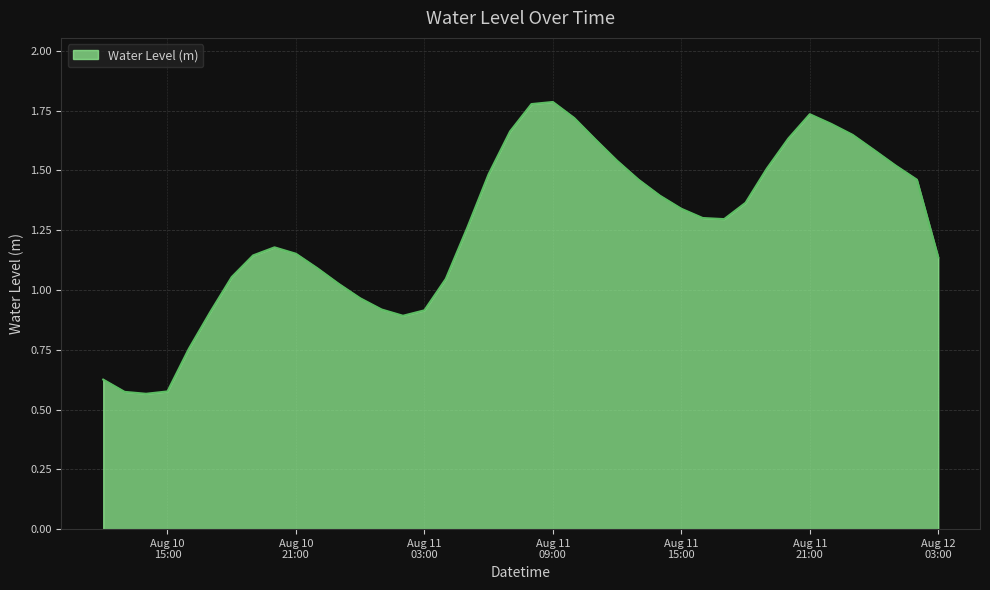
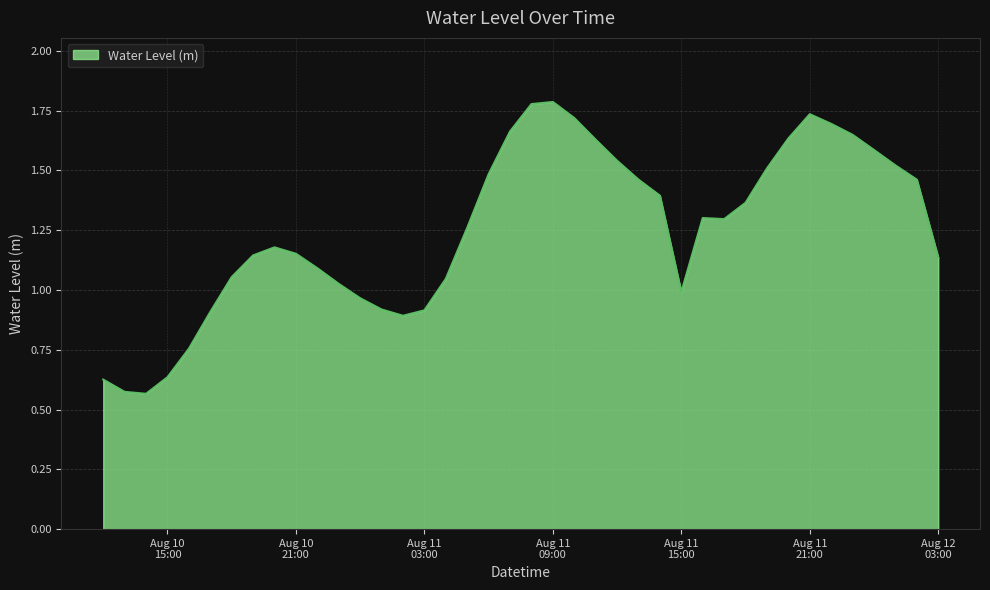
  {
-   "Aug 10 15:00": 0.58,
+   "Aug 10 15:00": 0.64,
    "Aug 10 21:00": 1.15,
    "Aug 11 03:00": 0.92,
    "Aug 11 09:00": 1.79,
-   "Aug 11 15:00": 1.34,
+   "Aug 11 15:00": 0.99,
    "Aug 11 21:00": 1.74,
    "Aug 12 03:00": 1.14
  }
